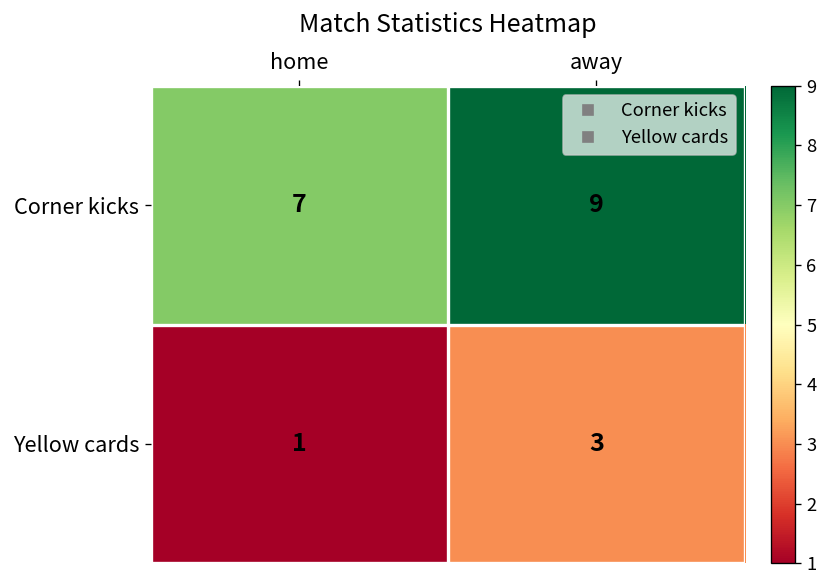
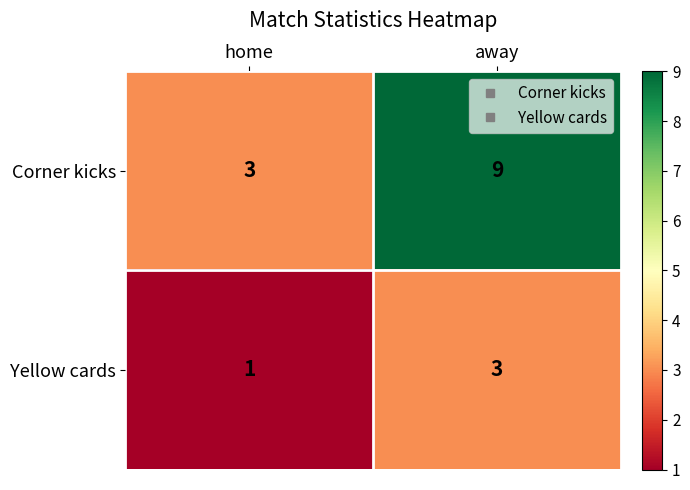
  {
    "Corner kicks": {
-     "home": 7,
+     "home": 3,
      "away": 9
    },
    "Yellow cards": {
      "home": 1,
      "away": 3
    }
  }
